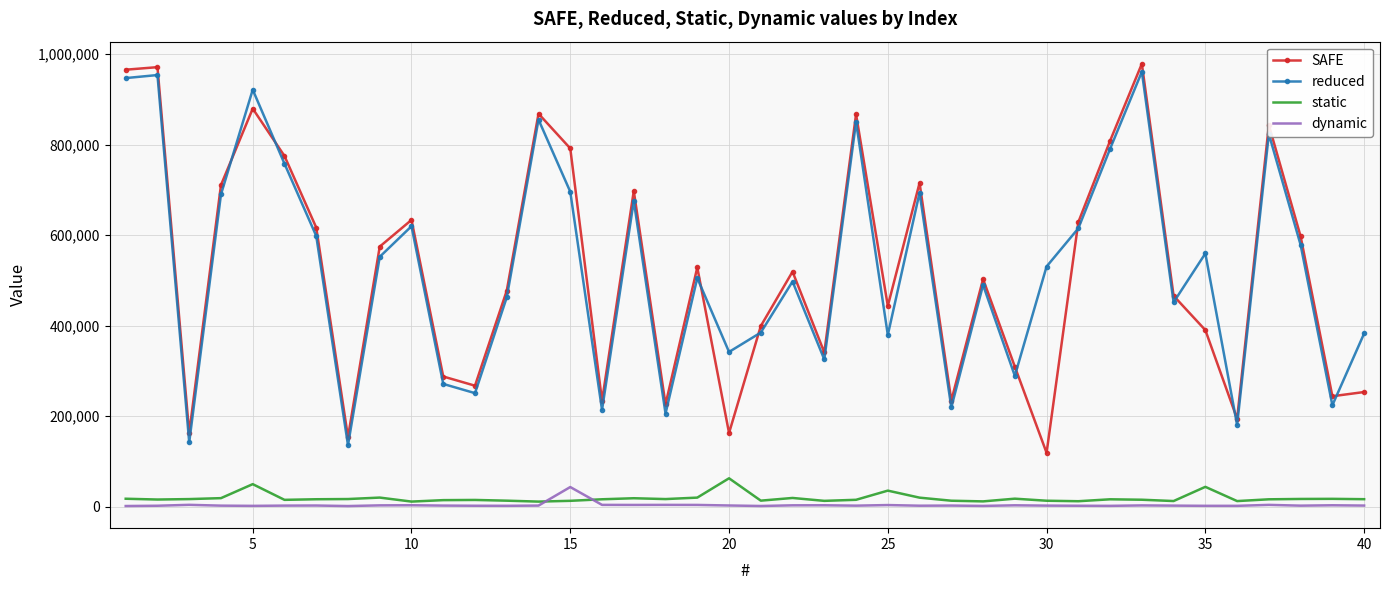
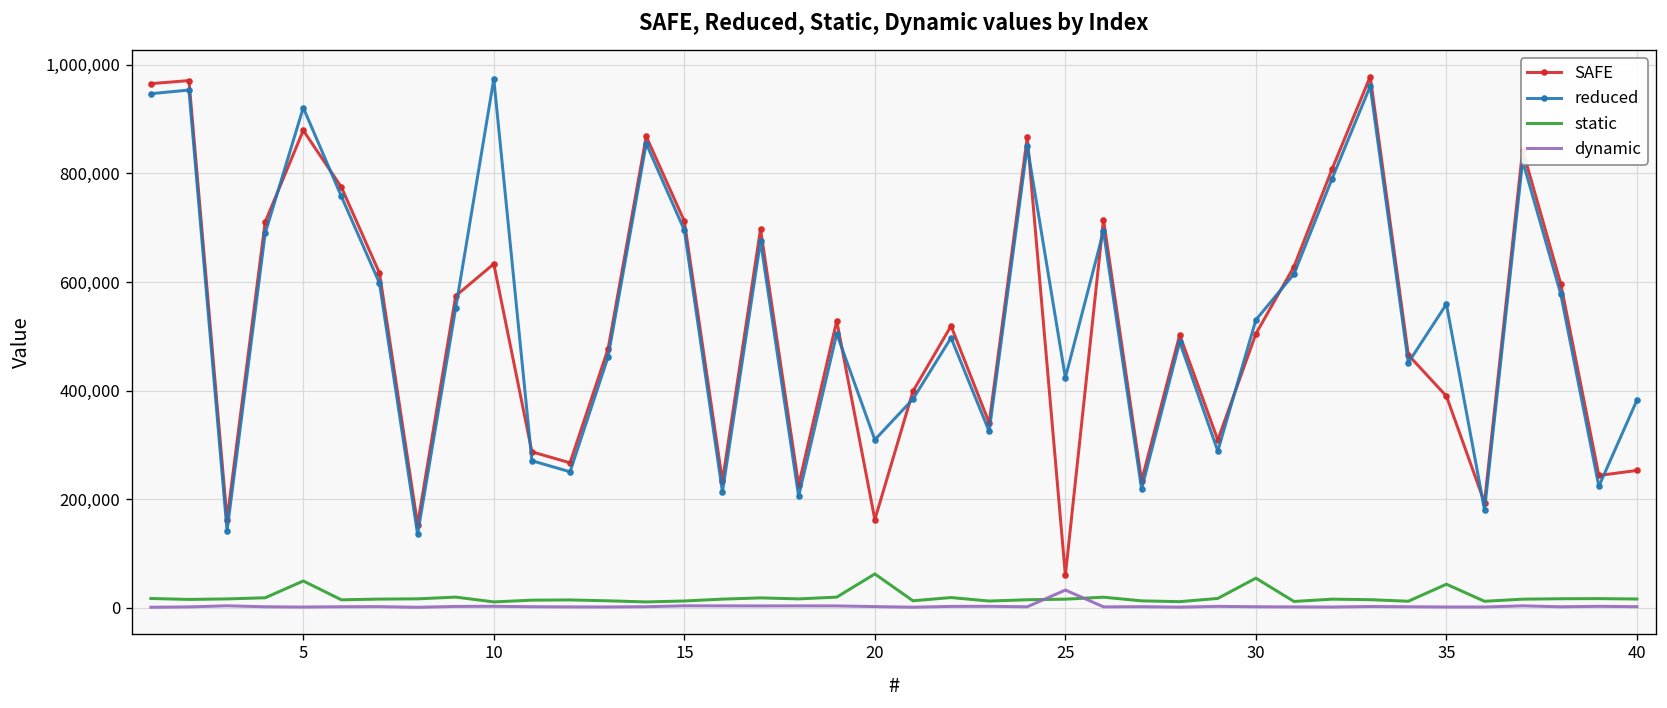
  {
    "SAFE": {
      "5": "880,000",
      "10": "630,000",
-     "15": "790,000",
+     "15": "710,000",
      "20": "160,000",
-     "25": "440,000",
-     "30": "120,000",
+     "25": "60,000",
+     "30": "500,000",
      "35": "390,000",
      "40": "250,000"
    },
    "reduced": {
      "5": "920,000",
-     "10": "620,000",
+     "10": "970,000",
      "15": "700,000",
-     "20": "340,000",
-     "25": "380,000",
+     "20": "310,000",
+     "25": "420,000",
      "30": "530,000",
      "35": "560,000",
      "40": "380,000"
    },
    "static": {
      "5": "50,000",
      "10": "10,000",
      "15": "10,000",
      "20": "60,000",
-     "25": "40,000",
-     "30": "10,000",
+     "25": "20,000",
+     "30": "50,000",
      "35": "40,000",
      "40": "20,000"
    },
    "dynamic": {
      "5": "0",
      "10": "0",
-     "15": "40,000",
+     "15": "0",
      "20": "0",
-     "25": "0",
+     "25": "30,000",
      "30": "0",
      "35": "0",
      "40": "0"
    }
  }
